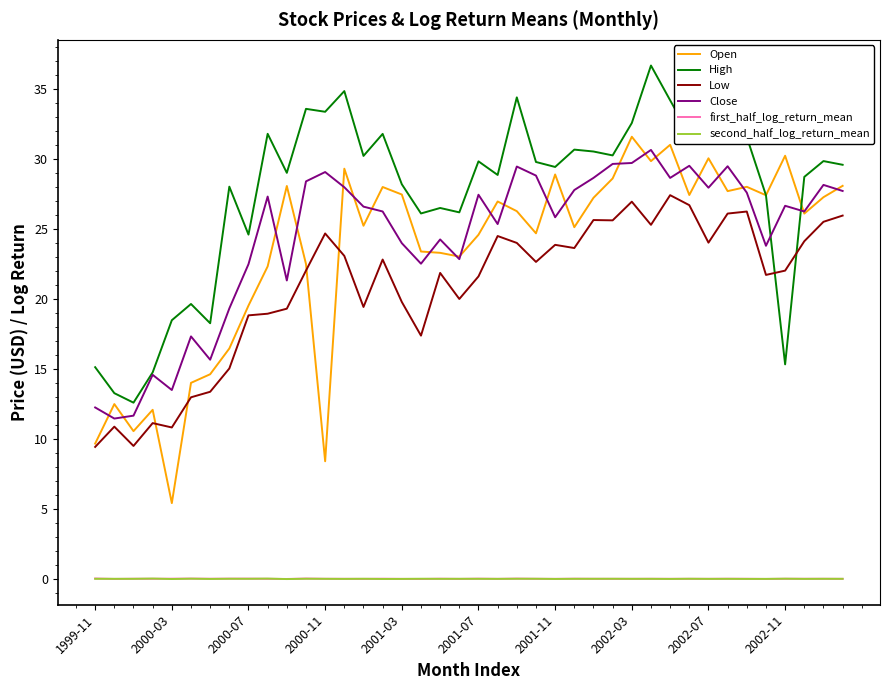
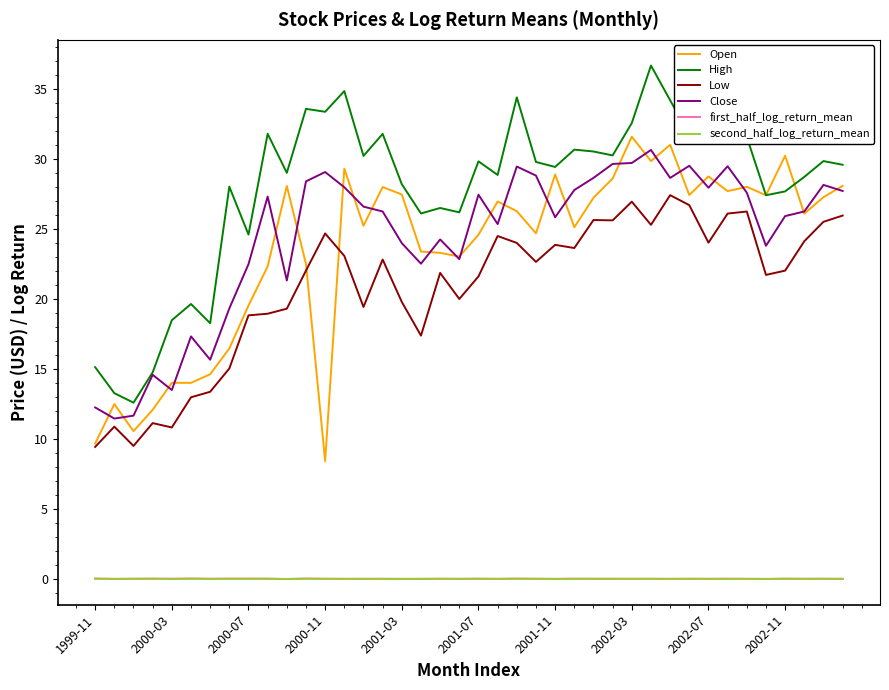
  {
    "Open": {
      "1999-11": 9.7,
-     "2000-03": 5.4,
+     "2000-03": 14.0,
      "2000-07": 19.5,
      "2000-11": 8.4,
      "2001-03": 27.5,
      "2001-07": 24.6,
      "2001-11": 28.9,
      "2002-03": 31.6,
-     "2002-07": 30.1,
+     "2002-07": 28.8,
      "2002-11": 30.2
    },
    "High": {
      "1999-11": 15.1,
      "2000-03": 18.5,
      "2000-07": 24.6,
      "2000-11": 33.4,
      "2001-03": 28.2,
      "2001-07": 29.8,
      "2001-11": 29.4,
      "2002-03": 32.6,
-     "2002-11": 15.3
+     "2002-11": 27.7
    },
    "Low": {
      "1999-11": 9.4,
      "2000-03": 10.8,
      "2000-07": 18.8,
      "2000-11": 24.7,
      "2001-03": 19.8,
      "2001-07": 21.6,
      "2001-11": 23.9,
      "2002-03": 27.0,
      "2002-07": 24.0,
      "2002-11": 22.0
    },
    "Close": {
      "1999-11": 12.2,
      "2000-03": 13.5,
      "2000-07": 22.5,
      "2000-11": 29.1,
      "2001-03": 24.0,
      "2001-07": 27.4,
      "2001-11": 25.8,
      "2002-03": 29.7,
      "2002-07": 27.9,
-     "2002-11": 26.7
+     "2002-11": 25.9
    }
  }
